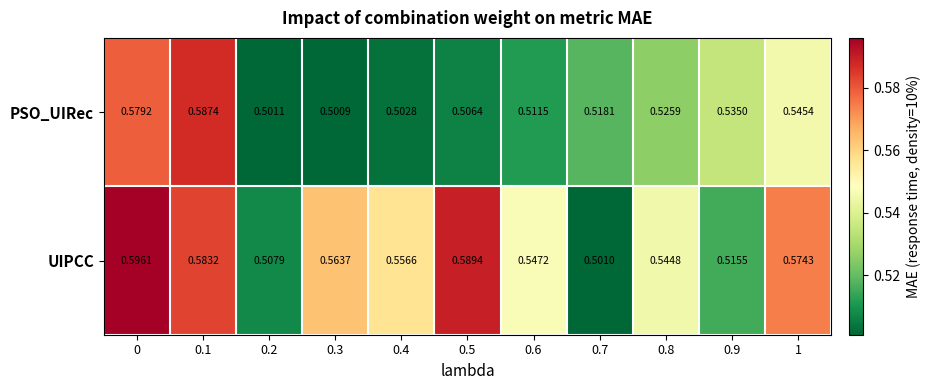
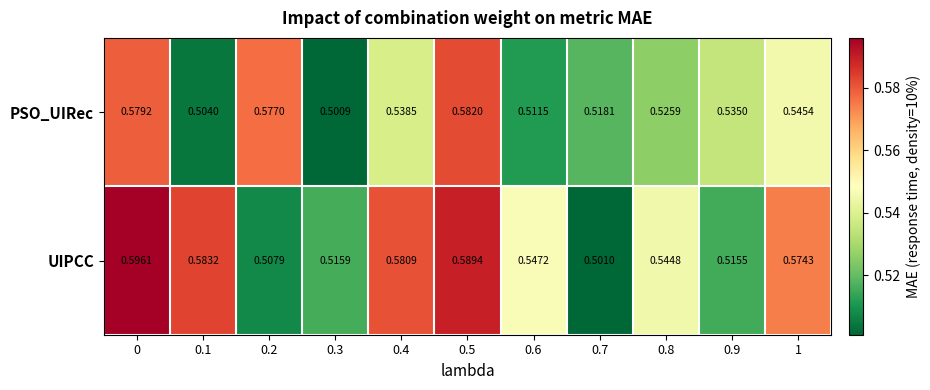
  {
    "PSO_UIRec": {
      "0": 0.5792,
-     "0.1": 0.5874,
-     "0.2": 0.5011,
+     "0.1": 0.5040,
+     "0.2": 0.5770,
      "0.3": 0.5009,
-     "0.4": 0.5028,
-     "0.5": 0.5064,
+     "0.4": 0.5385,
+     "0.5": 0.5820,
      "0.6": 0.5115,
      "0.7": 0.5181,
      "0.8": 0.5259,
      "0.9": 0.5350,
      "1": 0.5454
    },
    "UIPCC": {
      "0": 0.5961,
      "0.1": 0.5832,
      "0.2": 0.5079,
-     "0.3": 0.5637,
-     "0.4": 0.5566,
+     "0.3": 0.5159,
+     "0.4": 0.5809,
      "0.5": 0.5894,
      "0.6": 0.5472,
      "0.7": 0.5010,
      "0.8": 0.5448,
      "0.9": 0.5155,
      "1": 0.5743
    }
  }
